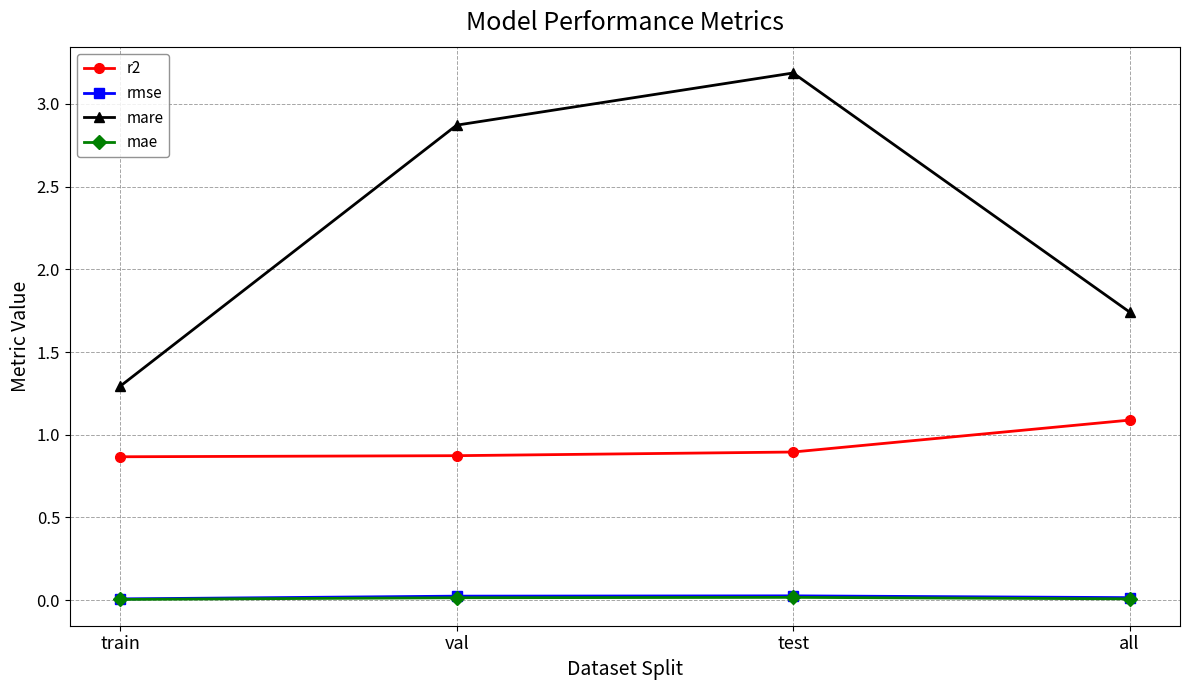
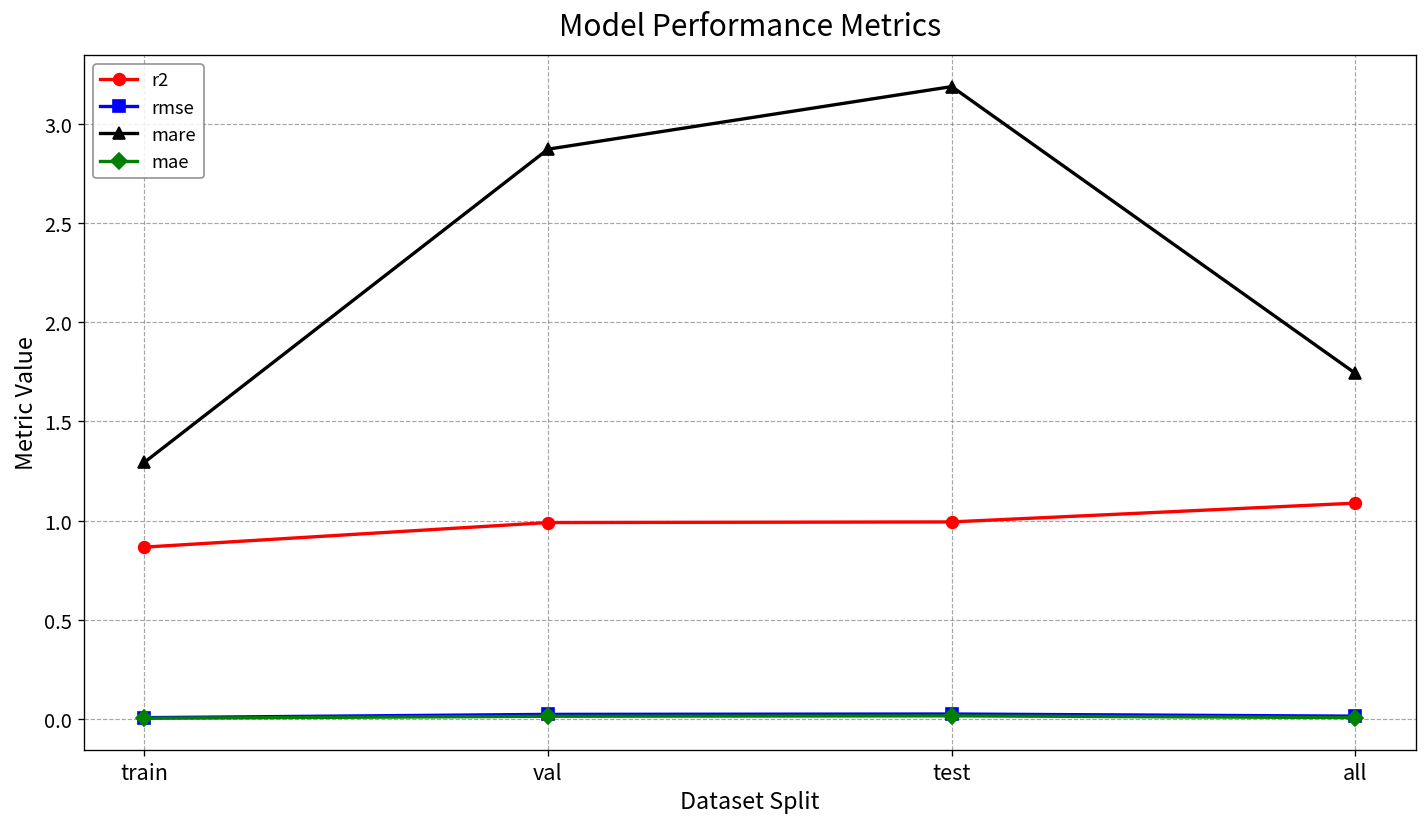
  {
    "r2": {
      "train": 0.87,
-     "val": 0.87,
-     "test": 0.90,
+     "val": 0.99,
+     "test": 0.99,
      "all": 1.09
    },
    "mare": {
      "train": 1.29,
      "val": 2.87,
      "test": 3.19,
      "all": 1.74
    }
  }
